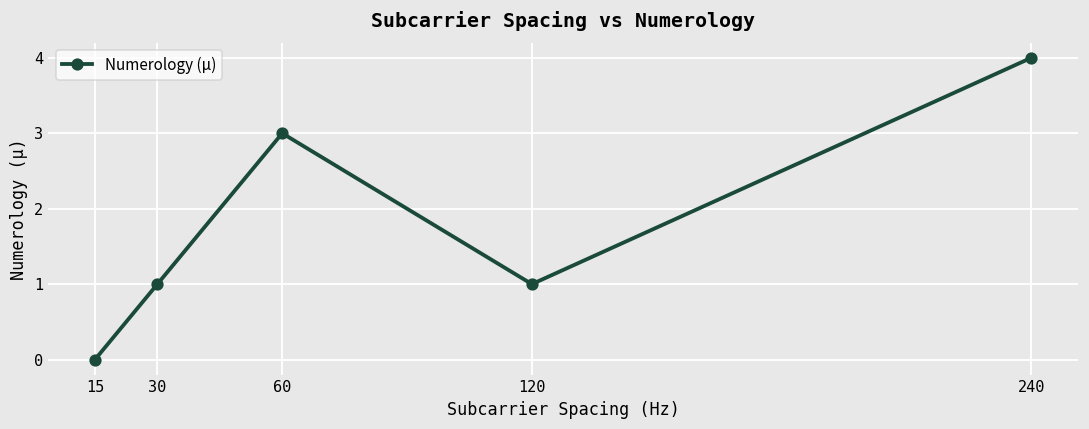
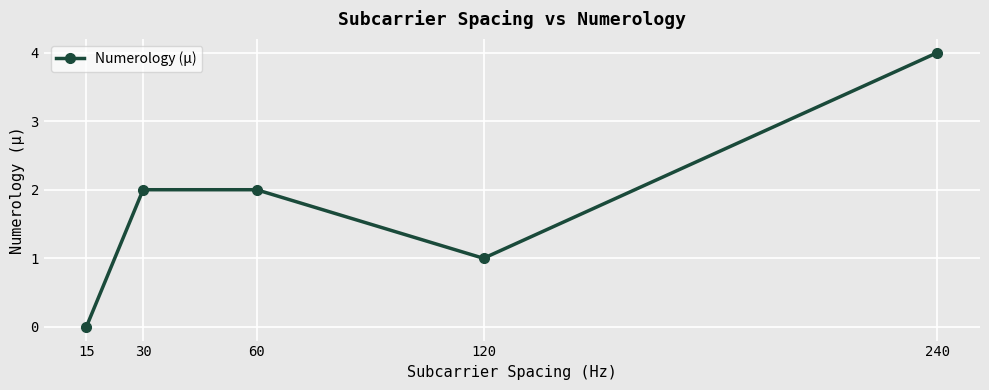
  {
    "15": 0,
-   "30": 1,
-   "60": 3,
+   "30": 2,
+   "60": 2,
    "120": 1,
    "240": 4
  }
